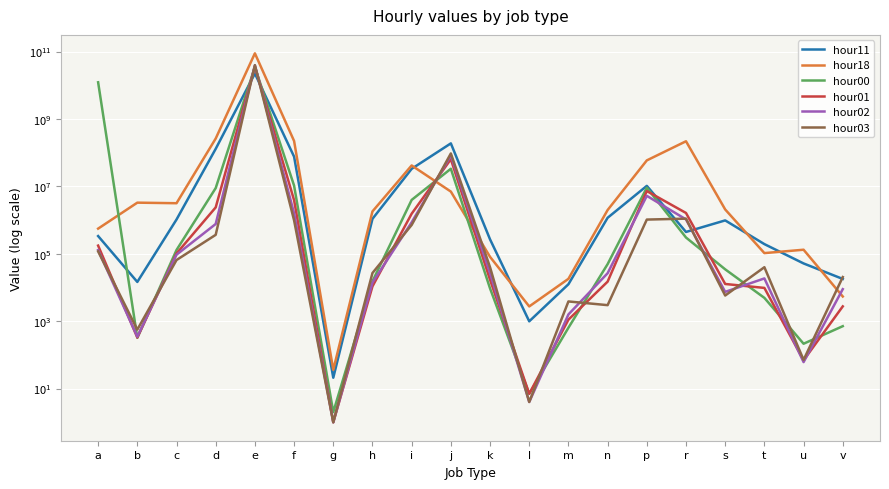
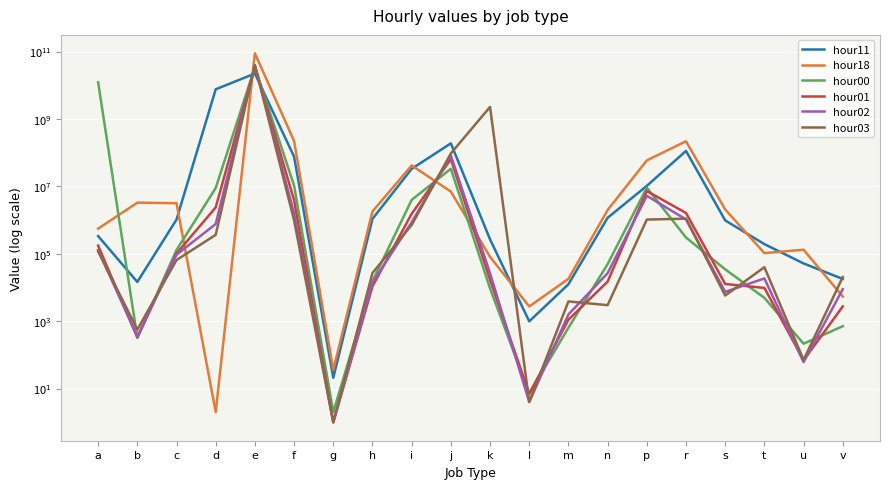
  {
    "hour11": {
      "a": 300000,
      "b": 15000,
      "c": 1000000,
-     "d": 130000000,
+     "d": 8000000000,
      "e": 20000000000,
      "f": 80000000,
      "g": 20,
      "h": 1100000,
      "i": 30000000,
      "j": 200000000,
      "k": 300000,
      "l": 1000,
      "m": 12000,
      "n": 1200000,
-     "r": 400000,
+     "r": 110000000,
      "s": 1000000,
      "t": 200000,
      "u": 50000
    },
    "hour18": {
      "a": 600000,
      "b": 3000000,
      "c": 3000000,
-     "d": 300000000,
+     "d": 2,
      "e": 90000000000,
      "f": 200000000,
      "g": 40,
      "h": 2000000,
      "i": 40000000,
      "j": 7000000,
      "k": 80000,
      "l": 3000,
      "m": 20000,
      "n": 2000000,
      "p": 60000000,
      "r": 200000000,
      "s": 2000000,
      "t": 100000,
      "u": 130000,
      "v": 5000
    },
    "hour00": {
      "a": 12000000000,
      "c": 130000,
      "d": 9000000,
      "f": 11000000,
      "g": 2,
      "i": 4000000,
      "j": 30000000,
      "k": 9000,
      "m": 600,
      "n": 50000,
      "r": 300000,
      "s": 30000,
      "t": 5000,
      "u": 200,
      "v": 700
    },
    "hour01": {
      "a": 200000,
      "d": 2000000,
      "f": 4000000,
      "h": 11000,
      "i": 2000000,
      "j": 60000000,
      "k": 20000,
      "m": 1100,
      "n": 10000,
      "p": 7000000,
      "r": 2000000,
      "s": 13000,
      "t": 10000,
      "v": 3000
    },
    "hour02": {
      "d": 800000,
      "f": 2000000,
      "i": 900000,
      "k": 30000,
      "m": 2000,
      "n": 30000,
      "p": 5000000,
      "s": 7000,
      "t": 20000,
      "v": 9000
    },
    "hour03": {
      "b": 600,
      "c": 70000,
      "d": 400000,
      "f": 1000000,
      "h": 30000,
      "i": 700000,
-     "k": 40000,
+     "k": 2000000000,
      "m": 4000,
      "n": 3000,
      "p": 1000000,
      "s": 6000,
      "t": 40000
    }
  }
